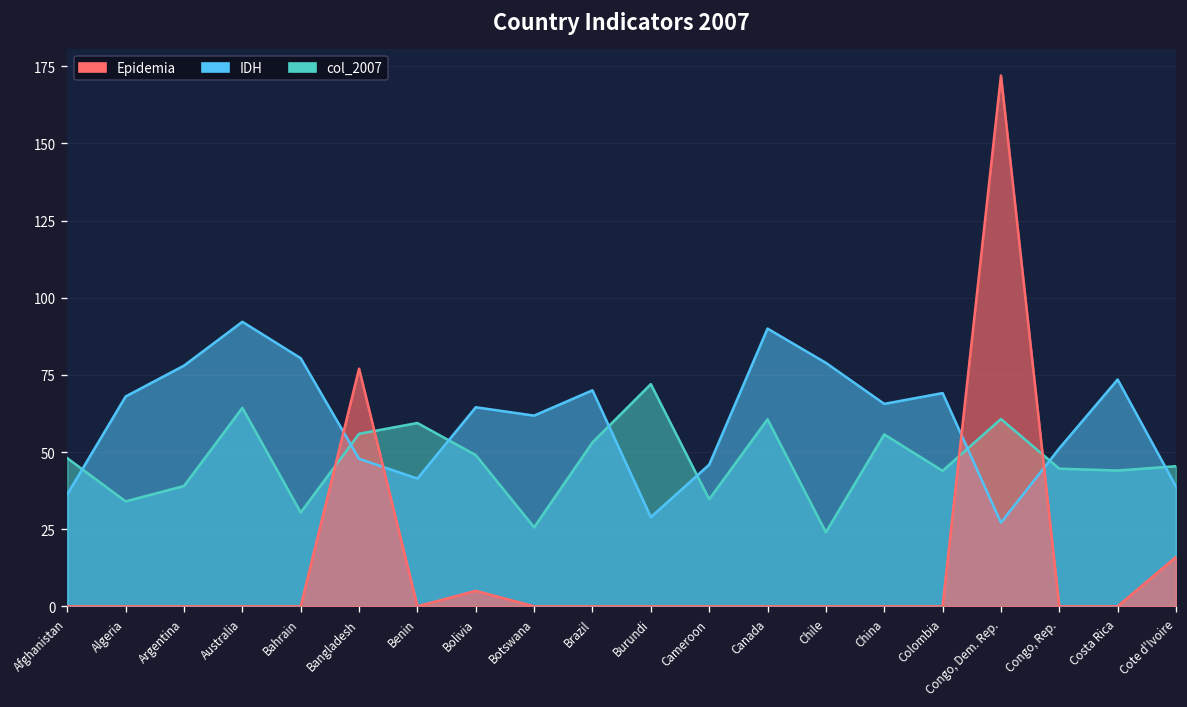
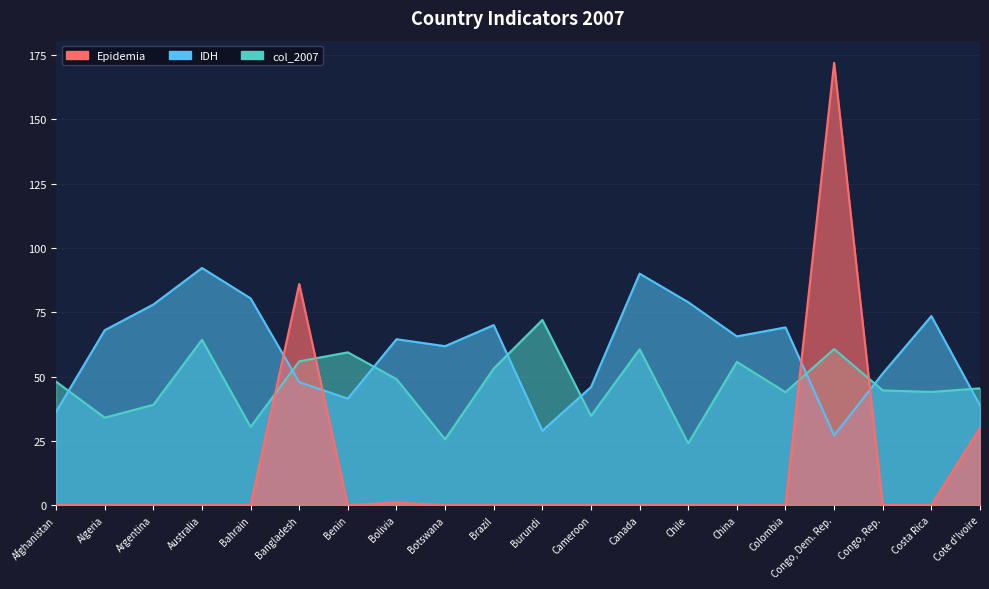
  {
    "Epidemia": {
      "Afghanistan": 0,
      "Algeria": 0,
      "Argentina": 0,
      "Australia": 0,
      "Bahrain": 0,
-     "Bangladesh": 77,
+     "Bangladesh": 86,
      "Benin": 0,
-     "Bolivia": 5,
+     "Bolivia": 1,
      "Botswana": 0,
      "Brazil": 0,
      "Burundi": 0,
      "Cameroon": 0,
      "Canada": 0,
      "Chile": 0,
      "China": 0,
      "Colombia": 0,
      "Congo, Dem. Rep.": 172,
      "Congo, Rep.": 0,
      "Costa Rica": 0,
-     "Cote d'Ivoire": 16
+     "Cote d'Ivoire": 30
    }
  }
